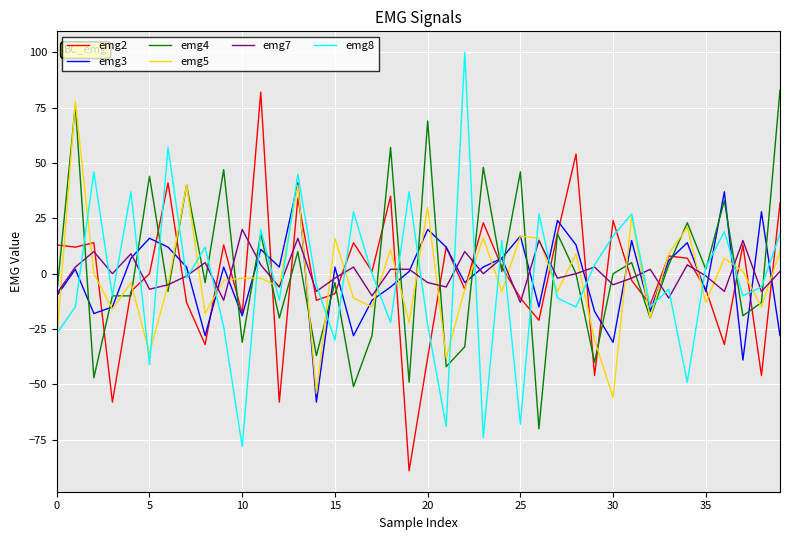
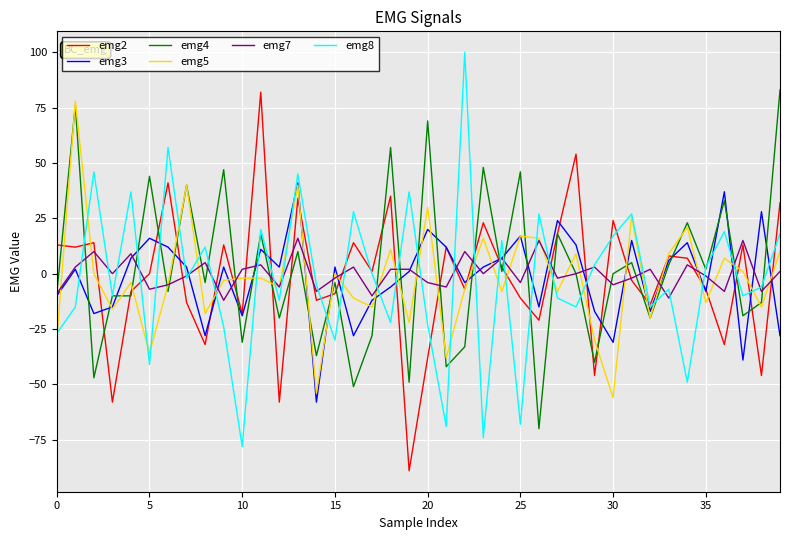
  {
    "emg2": {
      "0": 13,
      "5": 0,
      "15": -9,
      "20": -38,
      "25": -11,
      "30": 24
    },
    "emg3": {
      "5": 16,
      "15": 3,
      "20": 20,
      "30": -31
    },
    "emg4": {
      "5": 44,
      "10": -31,
      "15": -4,
      "20": 69,
      "25": 46,
      "30": 0
    },
    "emg5": {
      "0": -30,
      "5": -36,
      "10": -2,
-     "15": 16,
+     "15": 0,
      "20": 30,
      "30": -56,
      "35": -13
    },
    "emg7": {
      "5": -7,
-     "10": 20,
+     "10": 2,
      "15": -2,
      "20": -4,
-     "25": -13,
+     "25": -4,
      "30": -5,
      "35": -1
    },
    "emg8": {
      "0": -27,
      "5": -41,
      "10": -78,
      "15": -30,
      "20": -23,
      "25": -68,
      "30": 17
    }
  }
